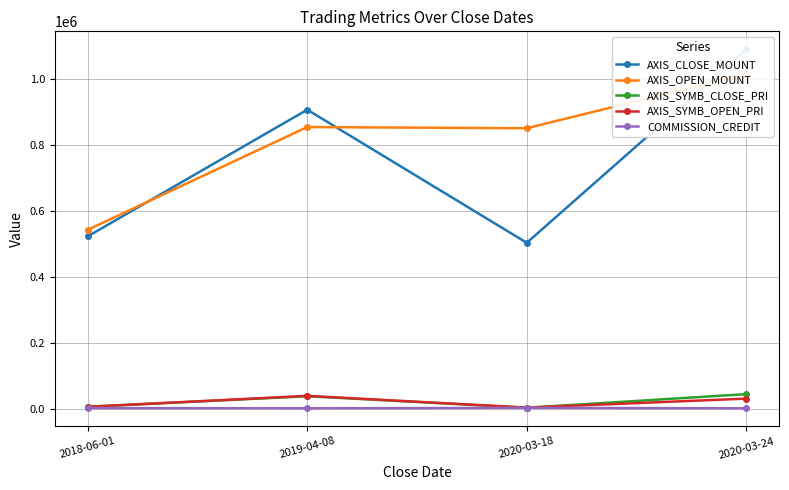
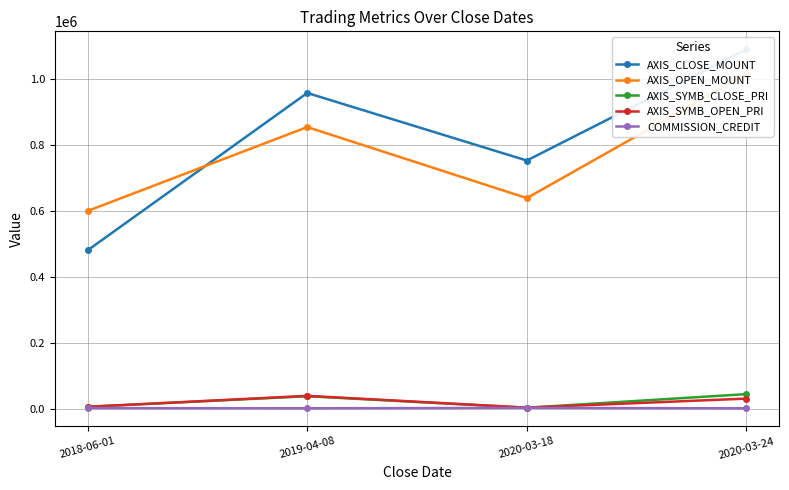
  {
    "AXIS_CLOSE_MOUNT": {
-     "2018-06-01": 520000,
-     "2019-04-08": 910000,
-     "2020-03-18": 500000
+     "2018-06-01": 480000,
+     "2019-04-08": 960000,
+     "2020-03-18": 750000
    },
    "AXIS_OPEN_MOUNT": {
-     "2018-06-01": 540000,
+     "2018-06-01": 600000,
      "2019-04-08": 850000,
-     "2020-03-18": 850000
+     "2020-03-18": 640000
    },
    "AXIS_SYMB_CLOSE_PRI": {
      "2020-03-24": 40000
    },
    "AXIS_SYMB_OPEN_PRI": {
      "2020-03-24": 30000
    },
    "COMMISSION_CREDIT": {
      "2019-04-08": 0,
      "2020-03-24": 0
    }
  }
